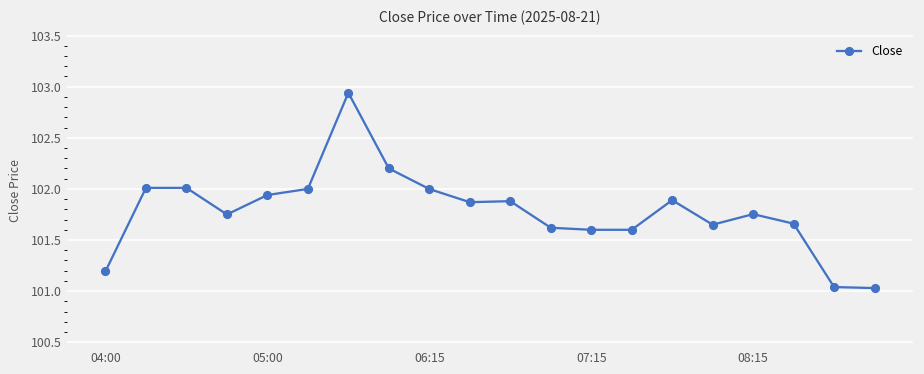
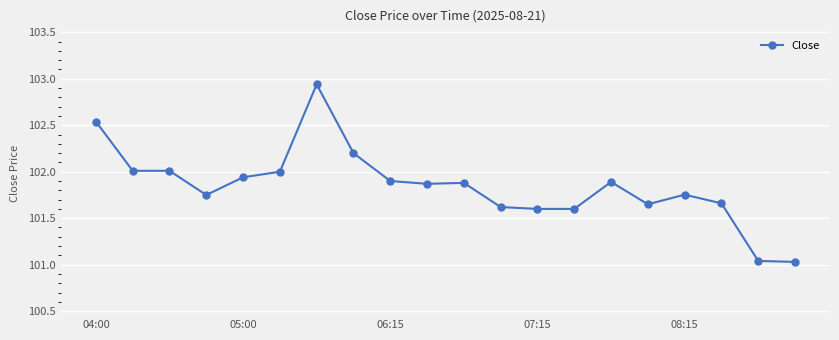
  {
-   "04:00": 101.2,
+   "04:00": 102.5,
    "05:00": 101.9,
-   "06:15": 102.0,
+   "06:15": 101.9,
    "07:15": 101.6,
    "08:15": 101.8
  }
